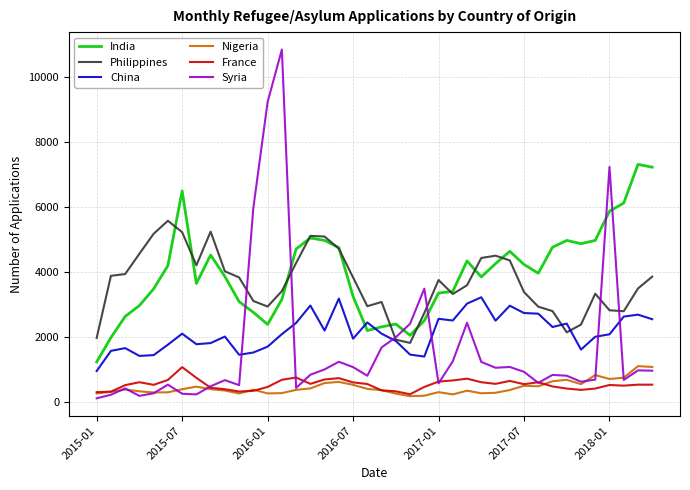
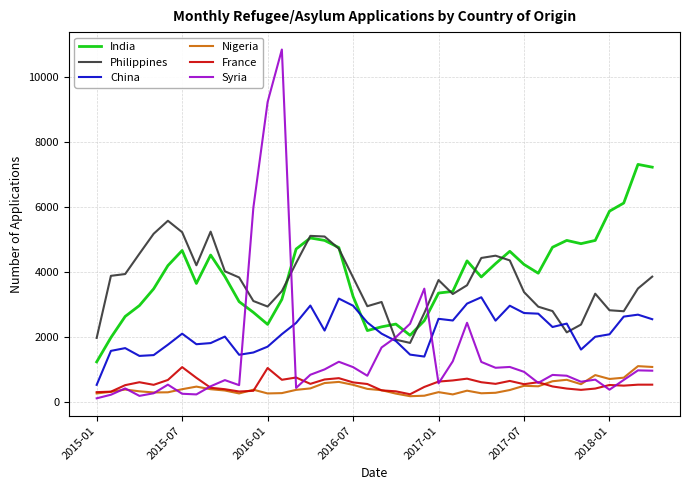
  {
    "India": {
      "2015-01": 1200,
-     "2015-07": 6500,
+     "2015-07": 4700,
      "2016-01": 2400,
      "2016-07": 3200,
      "2017-01": 3400,
      "2017-07": 4200,
      "2018-01": 5900
    },
    "Philippines": {
      "2015-01": 2000,
      "2015-07": 5200,
      "2016-01": 2900,
      "2016-07": 3800,
      "2017-01": 3800,
      "2017-07": 3400,
      "2018-01": 2800
    },
    "China": {
-     "2015-01": 1000,
+     "2015-01": 500,
      "2015-07": 2100,
      "2016-01": 1700,
-     "2016-07": 1900,
+     "2016-07": 3000,
      "2017-01": 2600,
      "2017-07": 2700,
      "2018-01": 2100
    },
    "Nigeria": {
      "2015-07": 400,
      "2016-01": 300,
      "2017-01": 300,
      "2018-01": 700
    },
    "France": {
      "2015-07": 1100,
-     "2016-01": 500,
+     "2016-01": 1000,
      "2018-01": 500
    },
    "Syria": {
      "2015-01": 100,
      "2015-07": 300,
      "2016-01": 9200,
      "2016-07": 1100,
      "2017-07": 900,
-     "2018-01": 7200
+     "2018-01": 400
    }
  }
